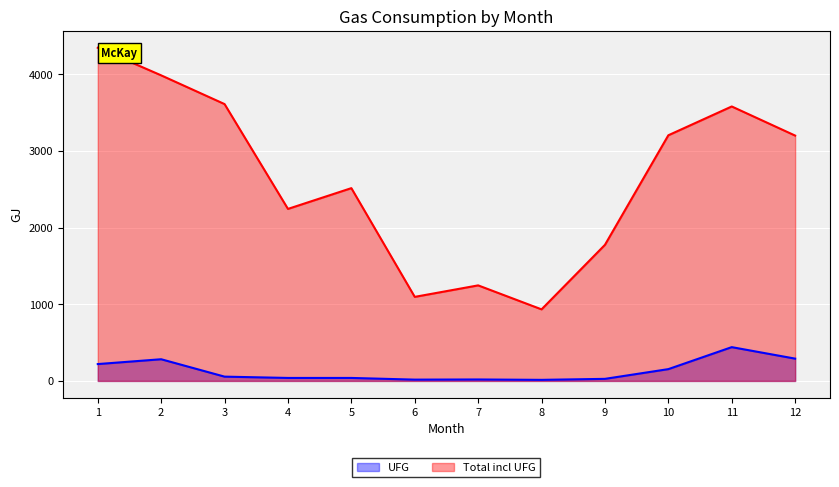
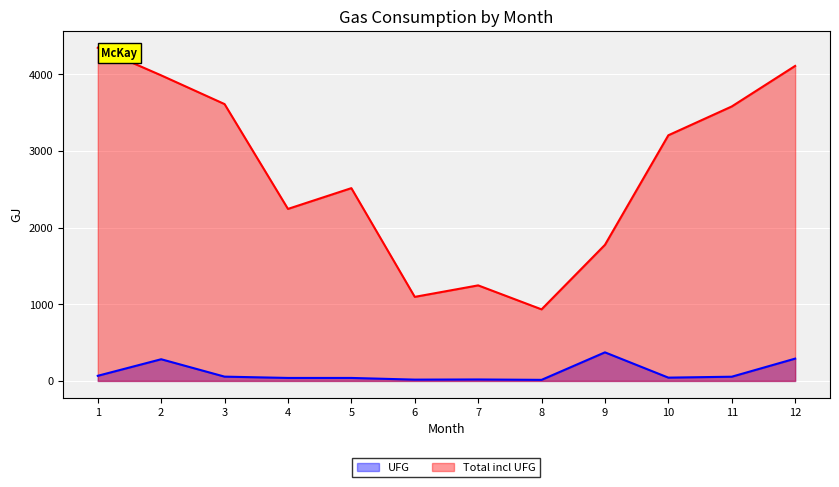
  {
    "UFG": {
-     "1": 200,
+     "1": 100,
      "2": 300,
      "3": 100,
      "4": 0,
      "5": 0,
      "6": 0,
      "7": 0,
      "8": 0,
-     "9": 0,
-     "10": 200,
-     "11": 400,
+     "9": 400,
+     "10": 0,
+     "11": 100,
      "12": 300
    },
    "Total incl UFG": {
      "1": 4300,
      "2": 4000,
      "3": 3600,
      "4": 2200,
      "5": 2500,
      "6": 1100,
      "7": 1200,
      "8": 900,
      "9": 1800,
      "10": 3200,
      "11": 3600,
-     "12": 3200
+     "12": 4100
    }
  }
